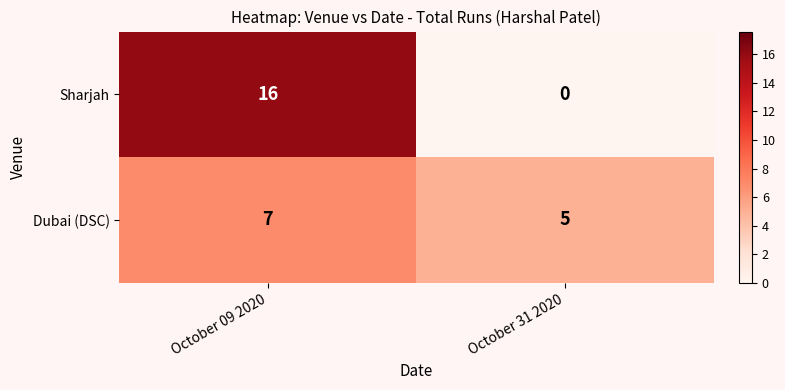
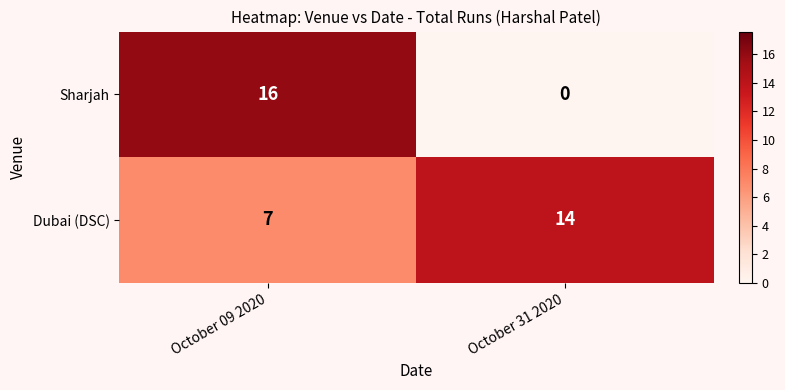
  {
    "Sharjah": {
      "October 09 2020": 16,
      "October 31 2020": 0
    },
    "Dubai (DSC)": {
      "October 09 2020": 7,
-     "October 31 2020": 5
+     "October 31 2020": 14
    }
  }
